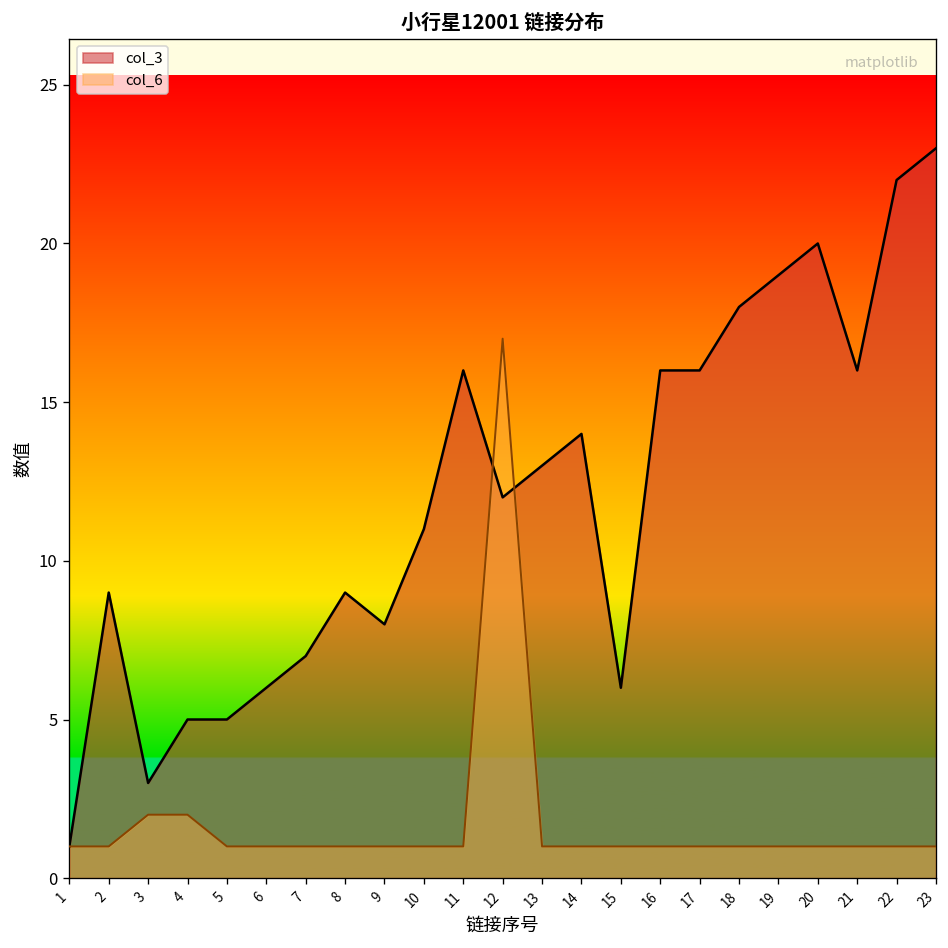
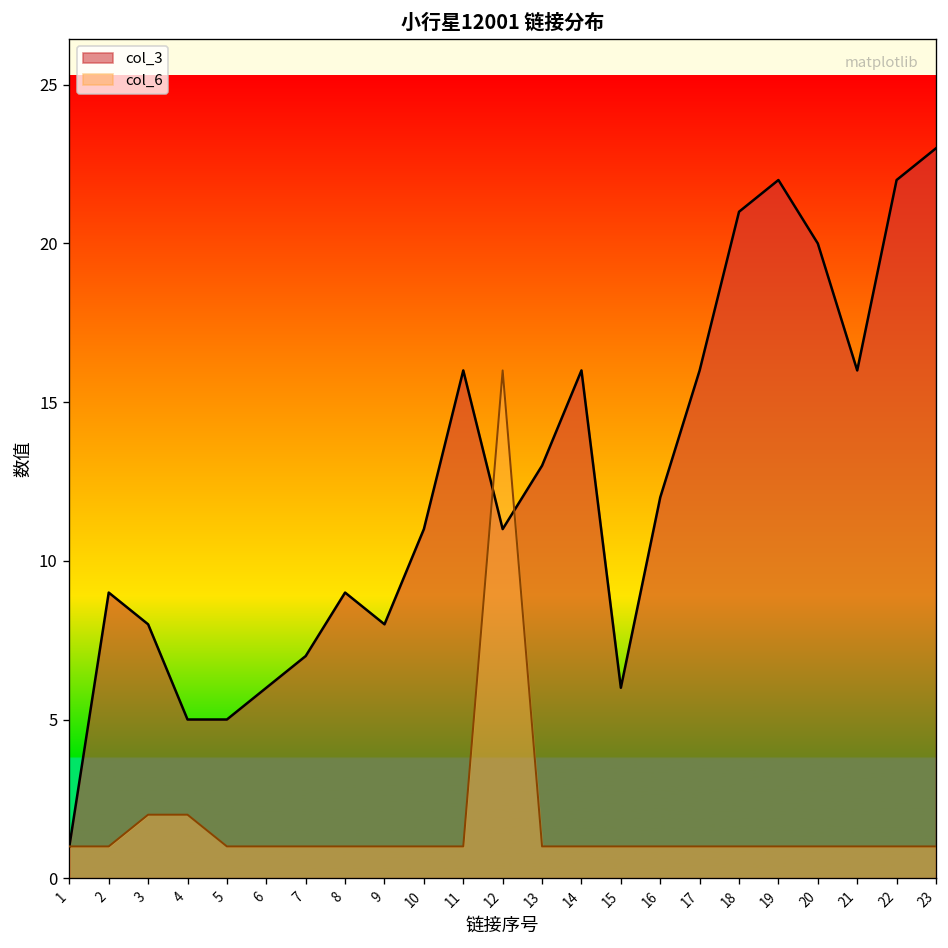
  {
    "col_3": {
      "2": 9,
-     "3": 3,
+     "3": 8,
      "4": 5,
      "5": 5,
      "6": 6,
      "7": 7,
      "8": 9,
      "9": 8,
      "10": 11,
      "11": 16,
-     "12": 12,
+     "12": 11,
      "13": 13,
-     "14": 14,
+     "14": 16,
      "15": 6,
-     "16": 16,
+     "16": 12,
      "17": 16,
-     "18": 18,
-     "19": 19,
+     "18": 21,
+     "19": 22,
      "20": 20,
      "21": 16,
      "22": 22,
      "23": 23
    },
    "col_6": {
      "2": 1,
      "3": 2,
      "4": 2,
      "5": 1,
      "6": 1,
      "7": 1,
      "8": 1,
      "9": 1,
      "10": 1,
      "11": 1,
-     "12": 17,
+     "12": 16,
      "13": 1,
      "14": 1,
      "15": 1,
      "16": 1,
      "17": 1,
      "18": 1,
      "19": 1,
      "20": 1,
      "21": 1,
      "22": 1,
      "23": 1
    }
  }
